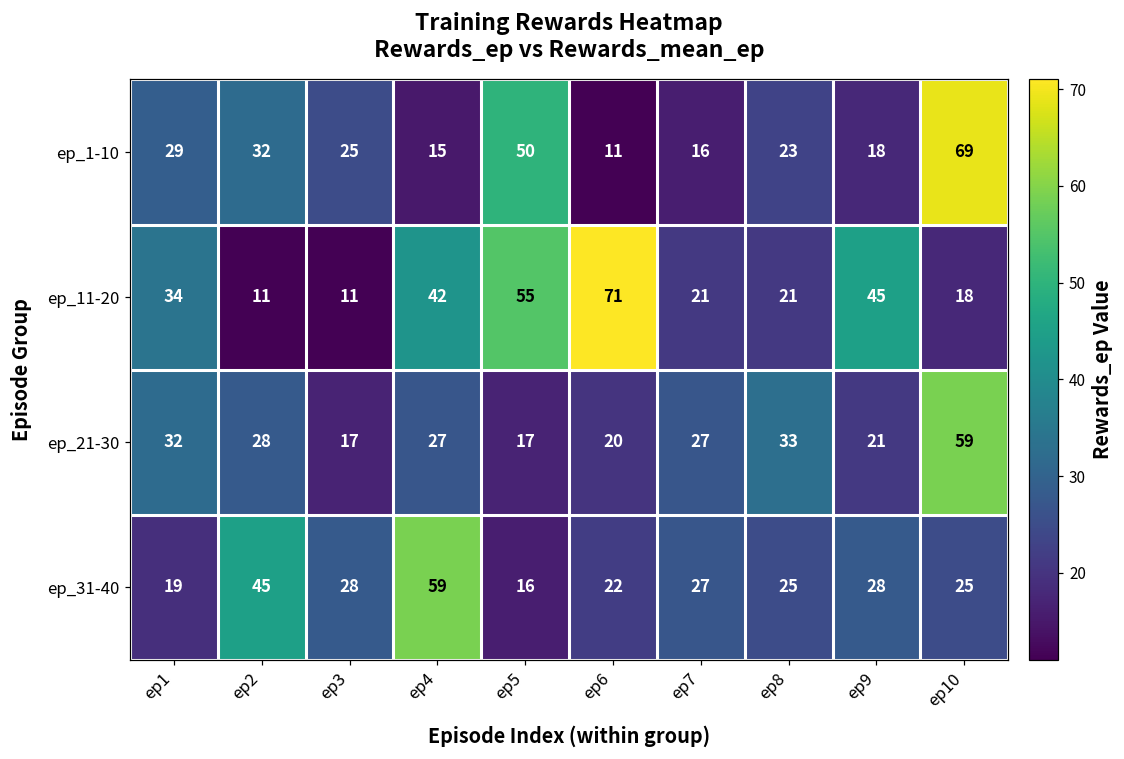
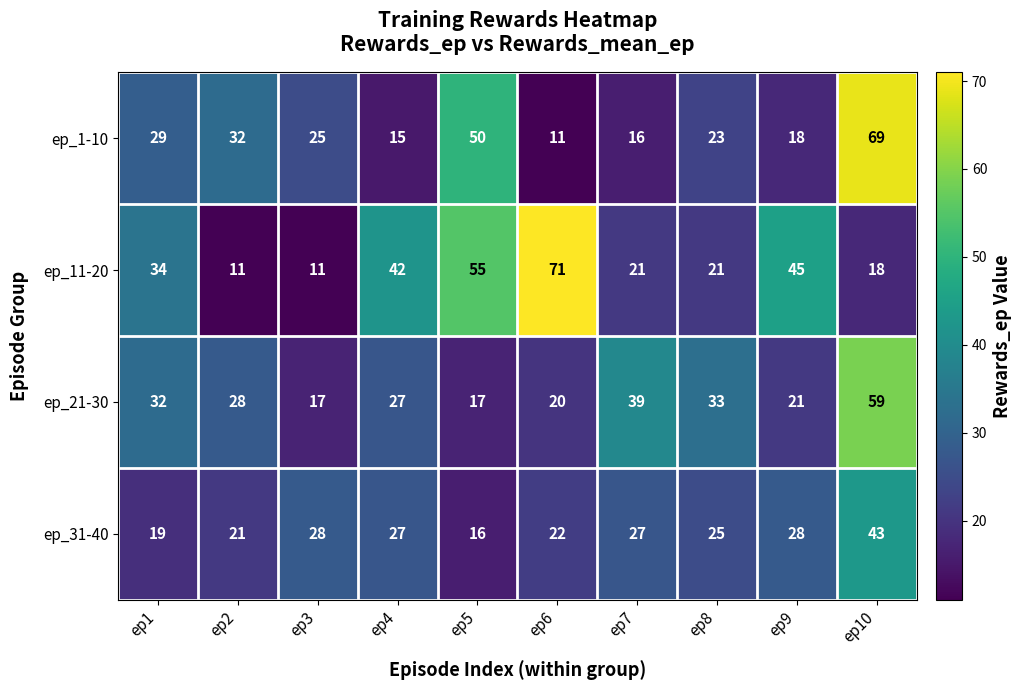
  {
    "ep_1-10": {
      "ep1": 29,
      "ep2": 32,
      "ep3": 25,
      "ep4": 15,
      "ep5": 50,
      "ep6": 11,
      "ep7": 16,
      "ep8": 23,
      "ep9": 18,
      "ep10": 69
    },
    "ep_11-20": {
      "ep1": 34,
      "ep2": 11,
      "ep3": 11,
      "ep4": 42,
      "ep5": 55,
      "ep6": 71,
      "ep7": 21,
      "ep8": 21,
      "ep9": 45,
      "ep10": 18
    },
    "ep_21-30": {
      "ep1": 32,
      "ep2": 28,
      "ep3": 17,
      "ep4": 27,
      "ep5": 17,
      "ep6": 20,
-     "ep7": 27,
+     "ep7": 39,
      "ep8": 33,
      "ep9": 21,
      "ep10": 59
    },
    "ep_31-40": {
      "ep1": 19,
-     "ep2": 45,
+     "ep2": 21,
      "ep3": 28,
-     "ep4": 59,
+     "ep4": 27,
      "ep5": 16,
      "ep6": 22,
      "ep7": 27,
      "ep8": 25,
      "ep9": 28,
-     "ep10": 25
+     "ep10": 43
    }
  }
